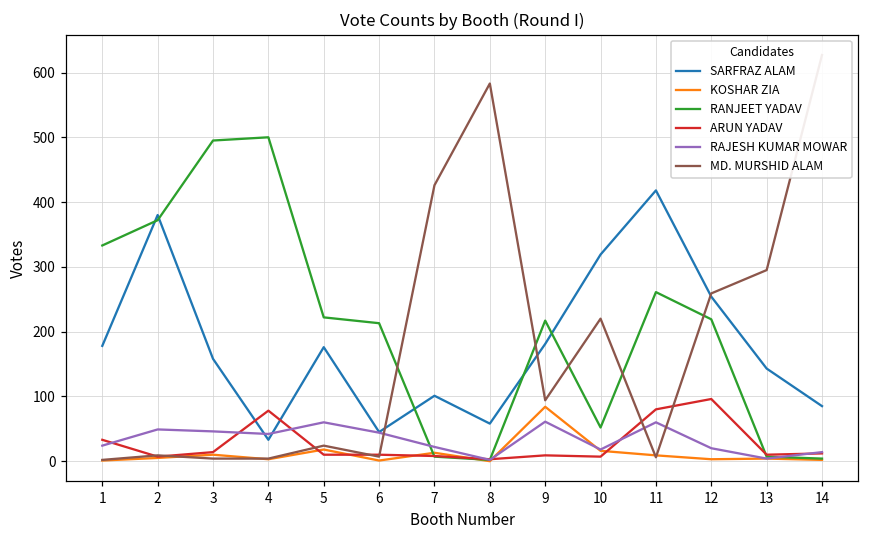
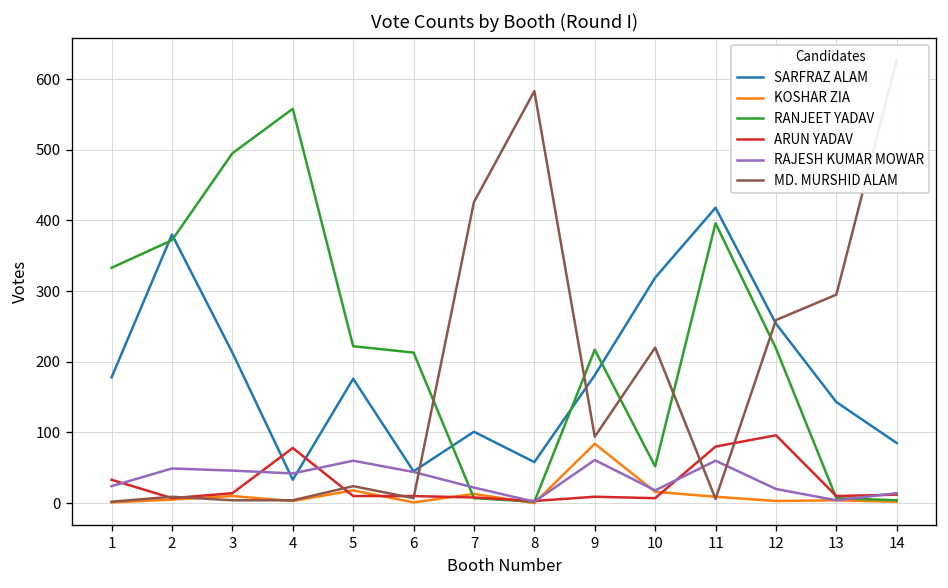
  {
    "SARFRAZ ALAM": {
      "1": 180,
      "2": 380,
-     "3": 160,
+     "3": 210,
      "4": 30,
      "5": 180,
      "7": 100,
      "8": 60,
      "9": 180,
      "10": 320,
      "11": 420,
      "12": 250,
      "13": 140,
      "14": 90
    },
    "KOSHAR ZIA": {
      "5": 20,
      "6": 0,
      "7": 10,
      "9": 80,
      "12": 0
    },
    "RANJEET YADAV": {
      "1": 330,
      "2": 370,
      "3": 500,
-     "4": 500,
+     "4": 560,
      "5": 220,
      "6": 210,
      "9": 220,
      "10": 50,
-     "11": 260,
+     "11": 400,
      "12": 220
    },
    "ARUN YADAV": {
      "1": 30,
      "4": 80,
      "5": 10,
      "9": 10,
      "10": 10,
      "11": 80,
      "12": 100
    },
    "RAJESH KUMAR MOWAR": {
      "1": 20,
      "2": 50,
      "3": 50,
      "4": 40,
      "5": 60,
      "7": 20,
      "9": 60,
      "11": 60,
      "12": 20
    },
    "MD. MURSHID ALAM": {
      "3": 0,
      "5": 20,
      "7": 430,
      "8": 580,
      "9": 90,
      "10": 220,
      "12": 260,
      "13": 300
    }
  }
